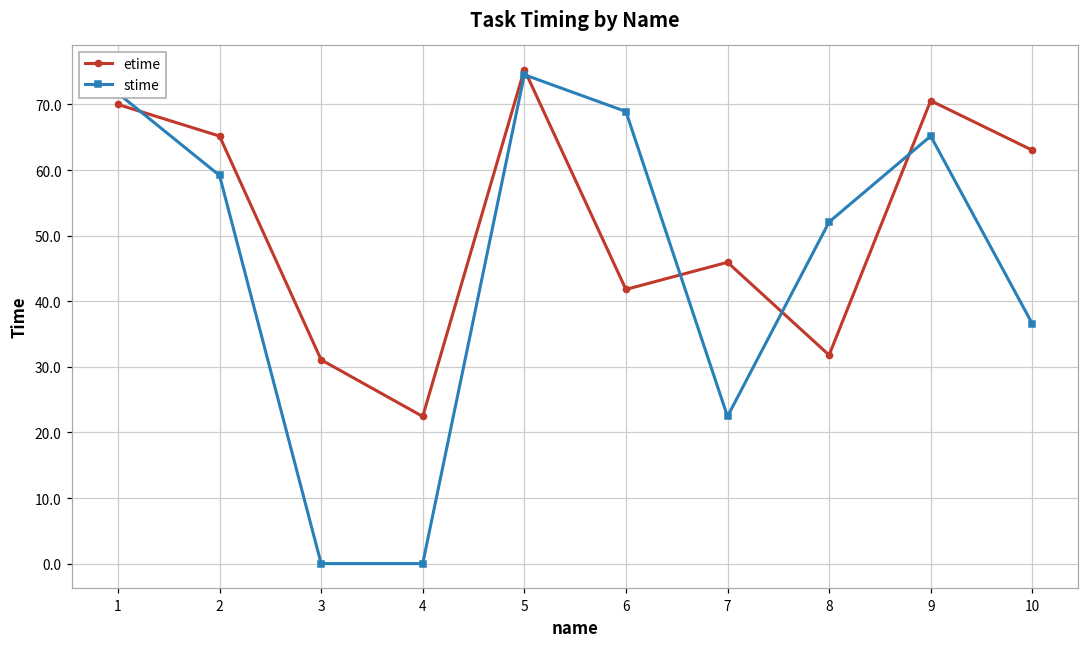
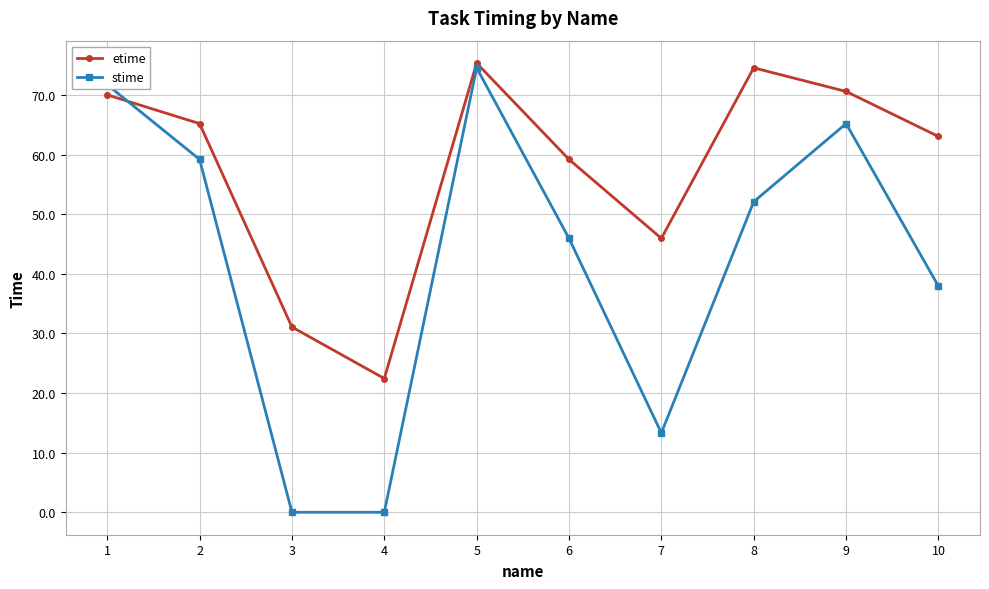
  {
    "etime": {
      "1": 70,
      "2": 65,
      "3": 31,
      "4": 22,
      "5": 75,
-     "6": 42,
+     "6": 59,
      "7": 46,
-     "8": 32,
+     "8": 75,
      "9": 71,
      "10": 63
    },
    "stime": {
      "2": 59,
      "3": 0,
      "4": 0,
      "5": 75,
-     "6": 69,
-     "7": 22,
+     "6": 46,
+     "7": 13,
      "8": 52,
      "9": 65,
-     "10": 37
+     "10": 38
    }
  }
